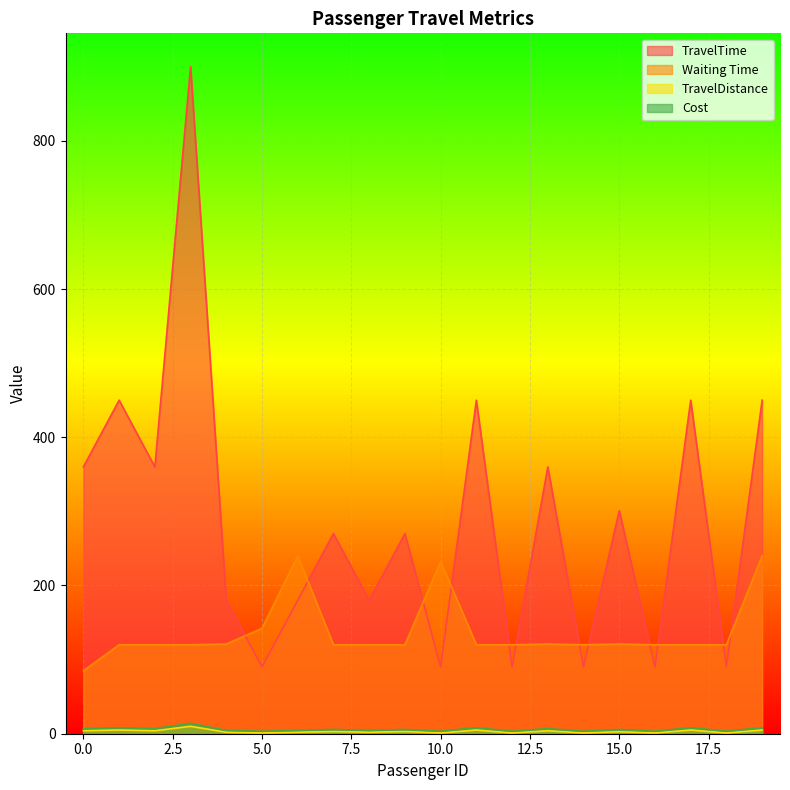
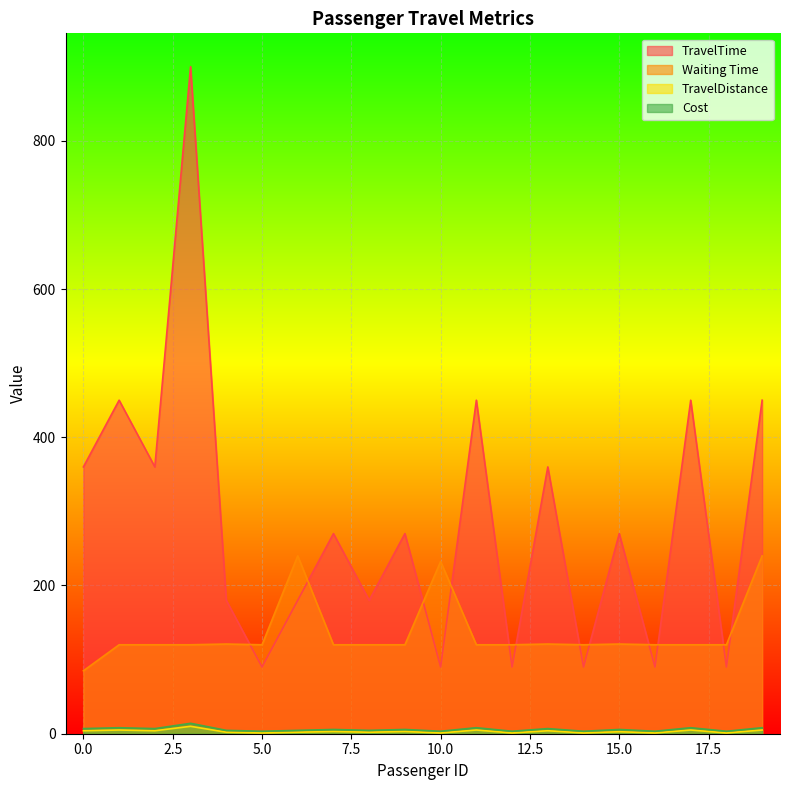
  {
    "TravelTime": {
      "0.0": 360,
      "5.0": 90,
      "10.0": 90,
-     "15.0": 300
+     "15.0": 270
    },
    "Waiting Time": {
      "0.0": 80,
-     "5.0": 140,
+     "5.0": 120,
      "10.0": 230,
      "15.0": 120
    }
  }
